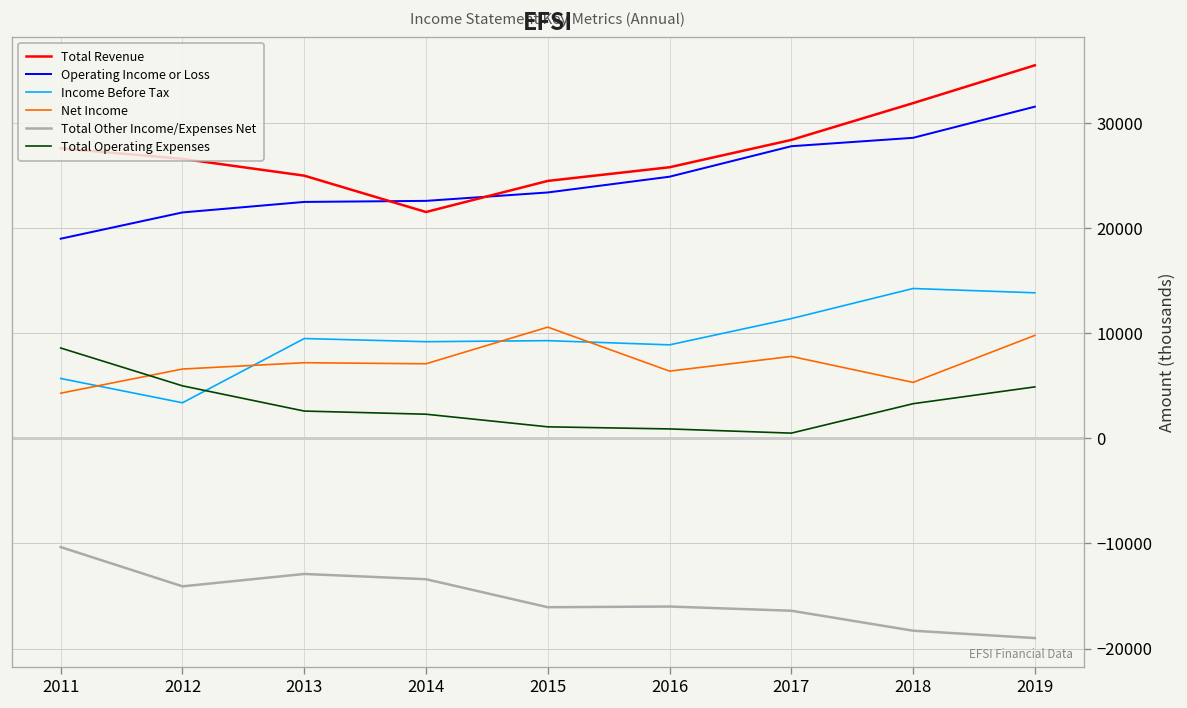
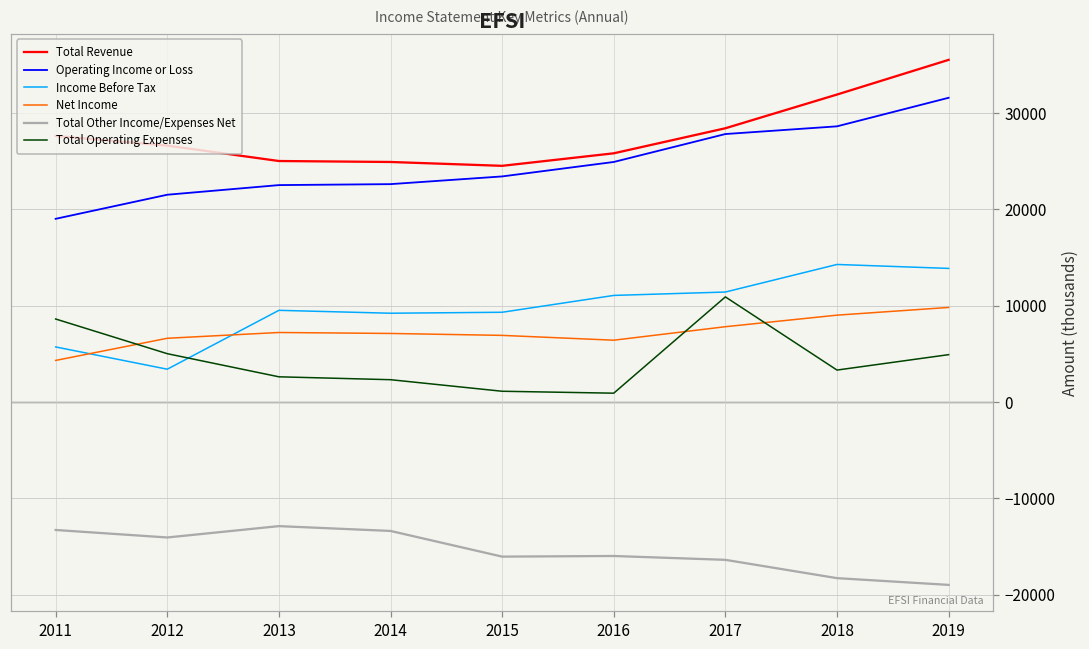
  {
    "Total Revenue": {
      "2012": 27000,
      "2013": 25000,
-     "2014": 22000,
+     "2014": 25000,
      "2015": 25000,
      "2016": 26000,
      "2017": 28000,
      "2018": 32000,
      "2019": 36000
    },
    "Operating Income or Loss": {
      "2011": 19000,
      "2012": 22000,
      "2013": 23000,
      "2014": 23000,
      "2015": 23000,
      "2016": 25000,
      "2017": 28000,
      "2018": 29000,
      "2019": 32000
    },
    "Income Before Tax": {
      "2011": 6000,
      "2012": 3000,
      "2013": 10000,
      "2014": 9000,
      "2015": 9000,
-     "2016": 9000,
+     "2016": 11000,
      "2017": 11000,
      "2018": 14000,
      "2019": 14000
    },
    "Net Income": {
      "2011": 4000,
      "2012": 7000,
      "2013": 7000,
      "2014": 7000,
-     "2015": 11000,
+     "2015": 7000,
      "2016": 6000,
      "2017": 8000,
-     "2018": 5000,
+     "2018": 9000,
      "2019": 10000
    },
    "Total Other Income/Expenses Net": {
-     "2011": -10000,
+     "2011": -13000,
      "2012": -14000,
      "2013": -13000,
      "2014": -13000,
      "2015": -16000,
      "2016": -16000,
      "2017": -16000,
      "2018": -18000,
      "2019": -19000
    },
    "Total Operating Expenses": {
      "2011": 9000,
      "2012": 5000,
      "2013": 3000,
      "2014": 2000,
      "2015": 1000,
      "2016": 1000,
-     "2017": 1000,
+     "2017": 11000,
      "2018": 3000,
      "2019": 5000
    }
  }
